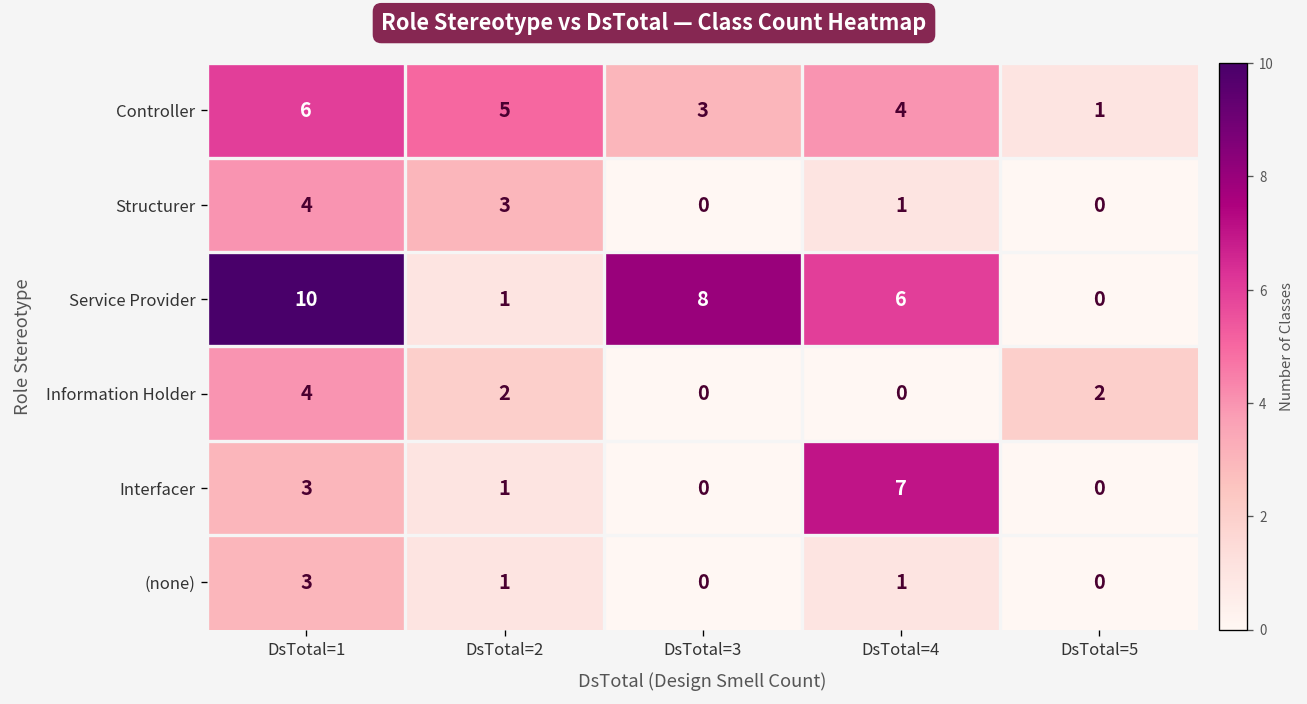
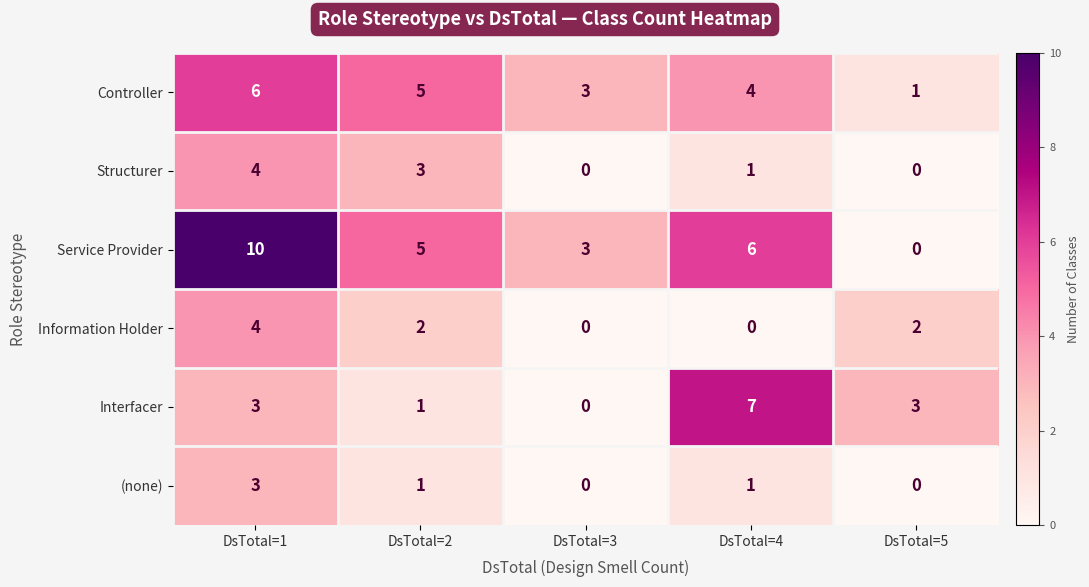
  {
    "Controller": {
      "DsTotal=1": 6,
      "DsTotal=2": 5,
      "DsTotal=3": 3,
      "DsTotal=4": 4,
      "DsTotal=5": 1
    },
    "Structurer": {
      "DsTotal=1": 4,
      "DsTotal=2": 3,
      "DsTotal=3": 0,
      "DsTotal=4": 1,
      "DsTotal=5": 0
    },
    "Service Provider": {
      "DsTotal=1": 10,
-     "DsTotal=2": 1,
-     "DsTotal=3": 8,
+     "DsTotal=2": 5,
+     "DsTotal=3": 3,
      "DsTotal=4": 6,
      "DsTotal=5": 0
    },
    "Information Holder": {
      "DsTotal=1": 4,
      "DsTotal=2": 2,
      "DsTotal=3": 0,
      "DsTotal=4": 0,
      "DsTotal=5": 2
    },
    "Interfacer": {
      "DsTotal=1": 3,
      "DsTotal=2": 1,
      "DsTotal=3": 0,
      "DsTotal=4": 7,
-     "DsTotal=5": 0
+     "DsTotal=5": 3
    },
    "(none)": {
      "DsTotal=1": 3,
      "DsTotal=2": 1,
      "DsTotal=3": 0,
      "DsTotal=4": 1,
      "DsTotal=5": 0
    }
  }
